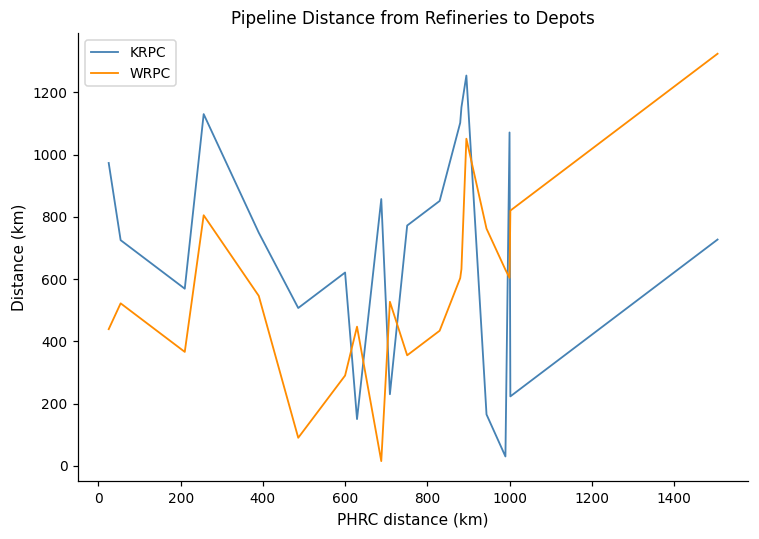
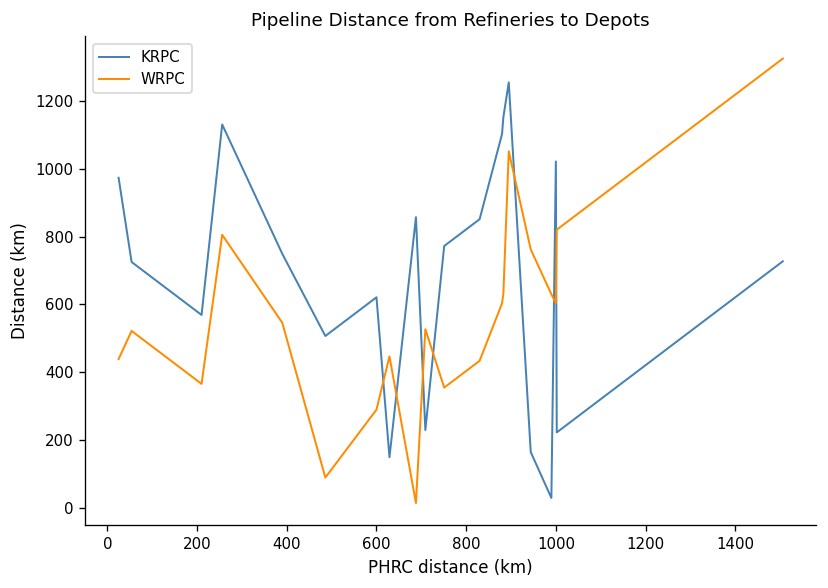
  {
    "KRPC": {
      "600": 620,
-     "1000": 1070
+     "1000": 1020
    },
    "WRPC": {
      "600": 290,
      "1000": 600
    }
  }
